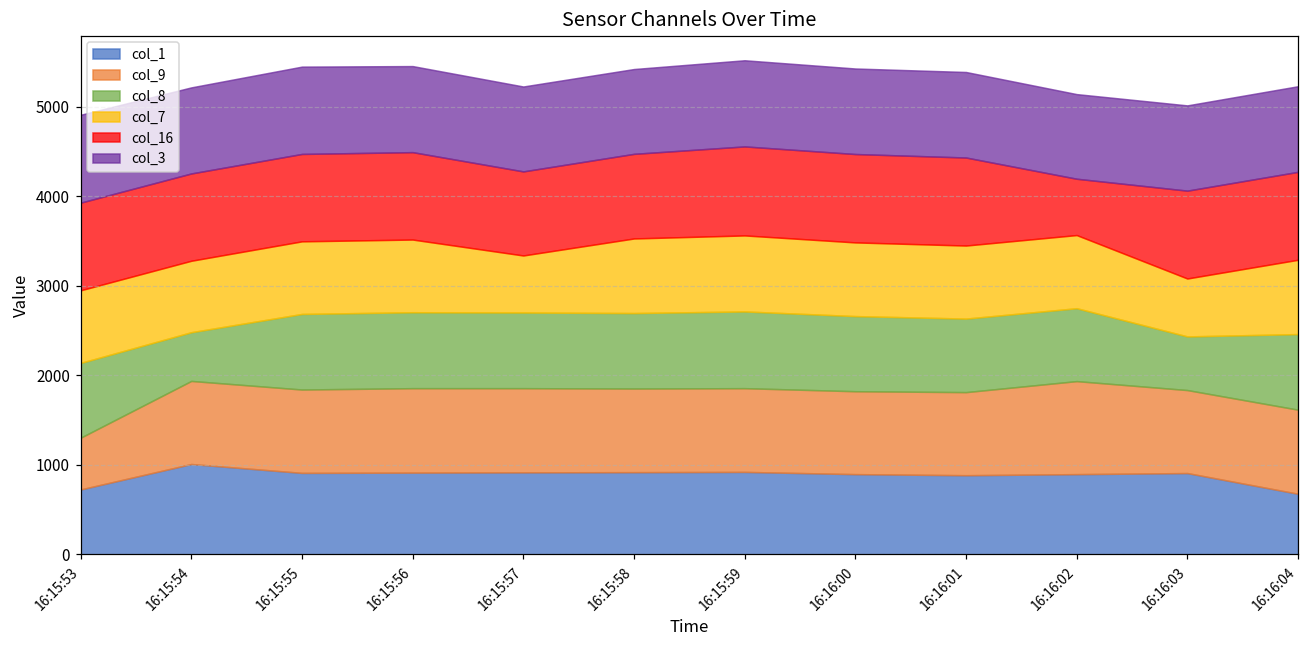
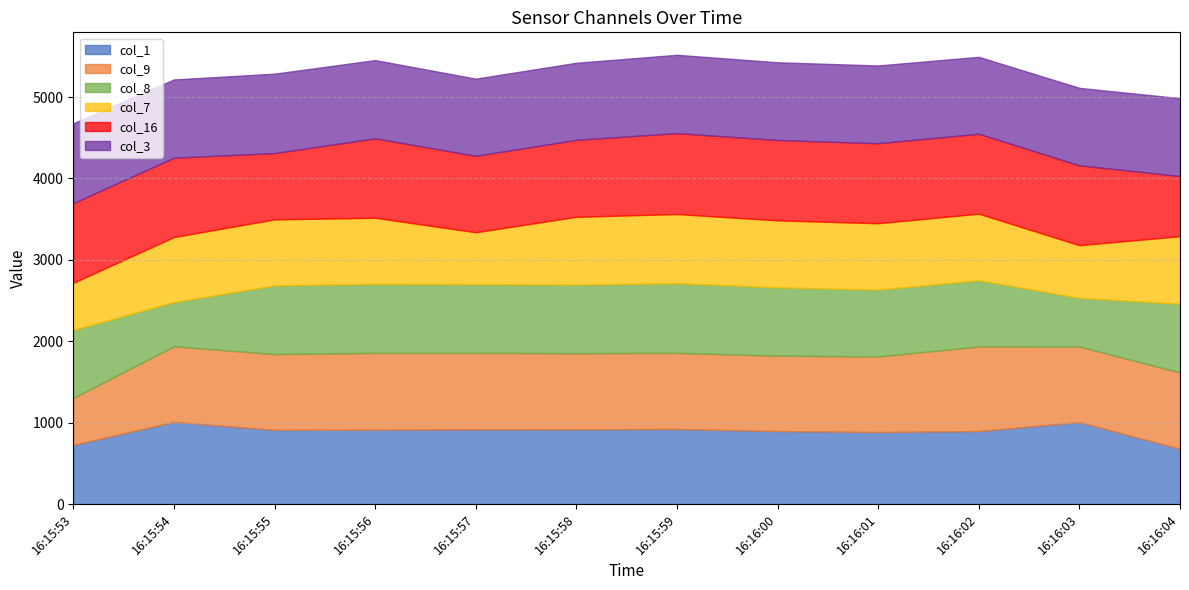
  {
    "col_1": {
      "16:15:53": 700,
      "16:15:54": 1000,
      "16:15:55": 900,
      "16:15:56": 900,
      "16:15:57": 900,
      "16:15:58": 900,
      "16:15:59": 900,
      "16:16:00": 900,
      "16:16:01": 900,
      "16:16:02": 900,
-     "16:16:03": 900,
+     "16:16:03": 1000,
      "16:16:04": 700
    },
    "col_9": {
      "16:15:53": 600,
      "16:15:54": 900,
      "16:15:55": 900,
      "16:15:56": 900,
      "16:15:57": 900,
      "16:15:58": 900,
      "16:15:59": 900,
      "16:16:00": 900,
      "16:16:01": 900,
      "16:16:02": 1000,
      "16:16:03": 900,
      "16:16:04": 900
    },
    "col_8": {
      "16:15:53": 800,
      "16:15:54": 500,
      "16:15:55": 800,
      "16:15:56": 800,
      "16:15:57": 800,
      "16:15:58": 800,
      "16:15:59": 900,
      "16:16:00": 800,
      "16:16:01": 800,
      "16:16:02": 800,
      "16:16:03": 600,
      "16:16:04": 800
    },
    "col_7": {
-     "16:15:53": 800,
+     "16:15:53": 600,
      "16:15:54": 800,
      "16:15:55": 800,
      "16:15:56": 800,
      "16:15:57": 600,
      "16:15:58": 800,
      "16:15:59": 800,
      "16:16:00": 800,
      "16:16:01": 800,
      "16:16:02": 800,
      "16:16:03": 600,
      "16:16:04": 800
    },
    "col_16": {
      "16:15:53": 1000,
      "16:15:54": 1000,
-     "16:15:55": 1000,
+     "16:15:55": 800,
      "16:15:56": 1000,
      "16:15:57": 900,
      "16:15:58": 900,
      "16:15:59": 1000,
      "16:16:00": 1000,
      "16:16:01": 1000,
-     "16:16:02": 600,
+     "16:16:02": 1000,
      "16:16:03": 1000,
-     "16:16:04": 1000
+     "16:16:04": 700
    },
    "col_3": {
      "16:15:53": 1000,
      "16:15:54": 1000,
      "16:15:55": 1000,
      "16:15:56": 1000,
      "16:15:57": 900,
      "16:15:58": 900,
      "16:15:59": 1000,
      "16:16:00": 1000,
      "16:16:01": 1000,
      "16:16:02": 900,
      "16:16:03": 1000,
      "16:16:04": 1000
    }
  }
